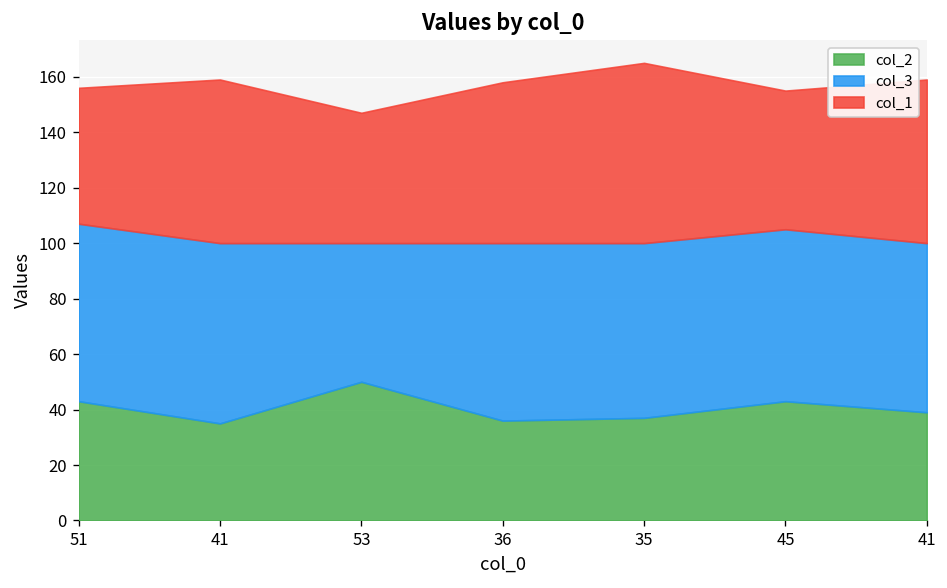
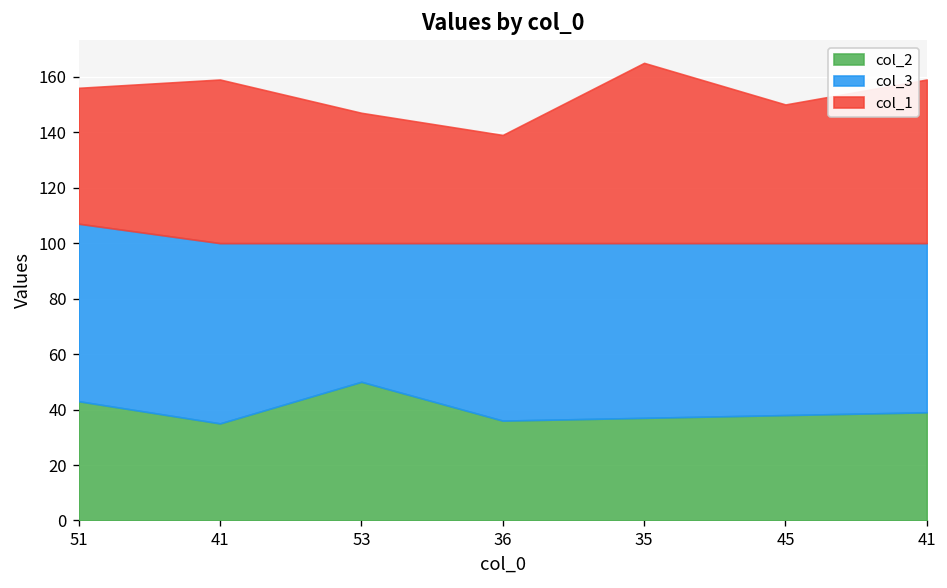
  {
    "col_2": {
      "51": 43,
      "53": 50,
      "36": 36,
      "35": 37,
-     "45": 43
+     "45": 38
    },
    "col_3": {
      "51": 64,
      "53": 50,
      "36": 64,
      "35": 63,
      "45": 62
    },
    "col_1": {
      "51": 49,
      "53": 47,
-     "36": 58,
+     "36": 39,
      "35": 65,
      "45": 50
    }
  }
